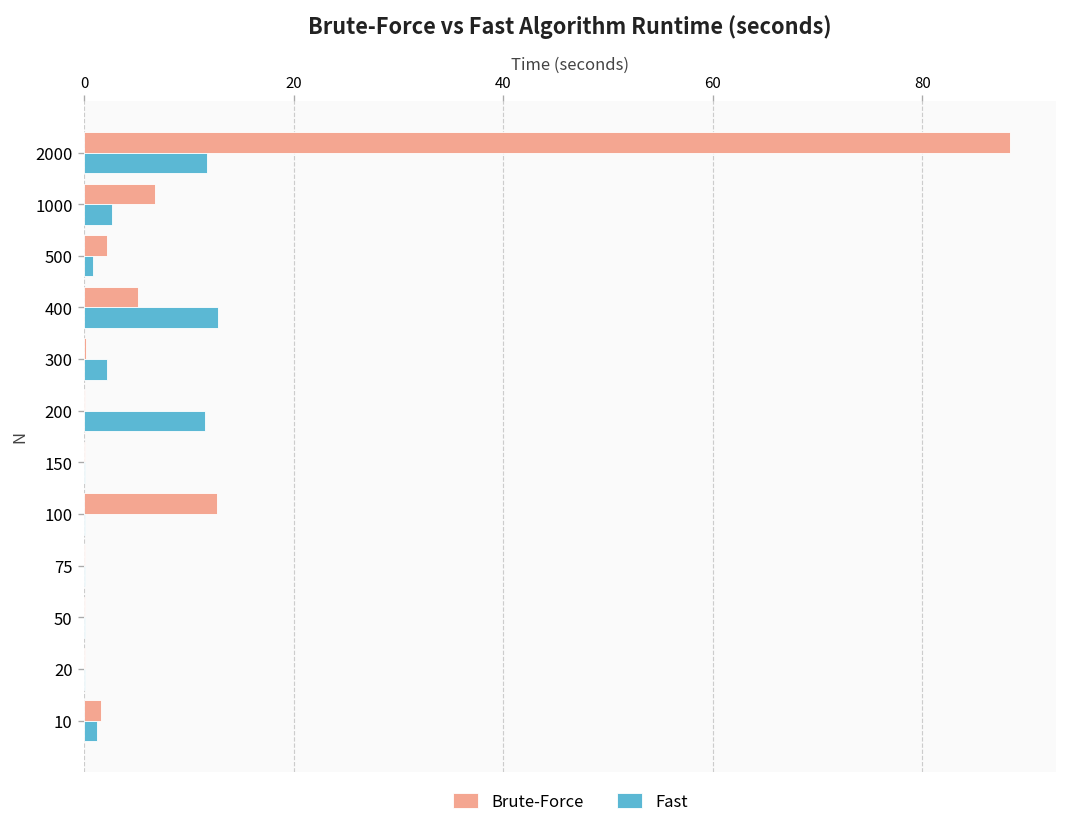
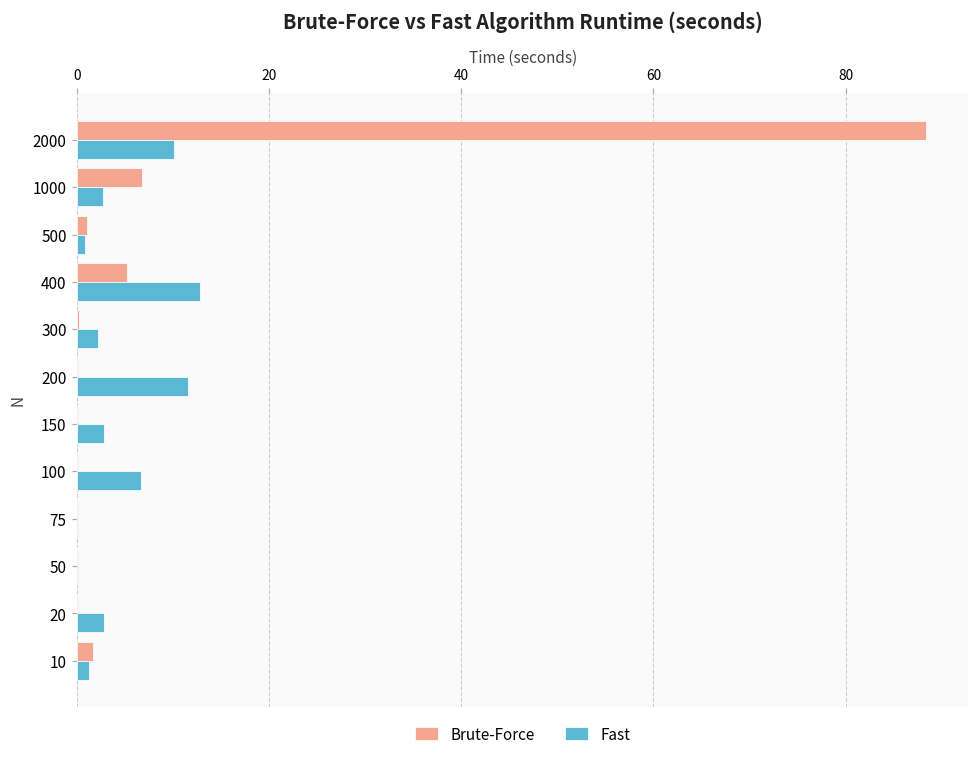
  {
    "Brute-Force": {
      "2000": 88,
      "1000": 7,
-     "500": 2,
+     "500": 1,
      "400": 5,
-     "100": 13,
+     "100": 0,
      "10": 2
    },
    "Fast": {
-     "2000": 12,
+     "2000": 10,
      "1000": 3,
      "500": 1,
      "400": 13,
      "300": 2,
      "200": 12,
-     "150": 0,
-     "100": 0,
-     "20": 0,
+     "150": 3,
+     "100": 7,
+     "20": 3,
      "10": 1
    }
  }
